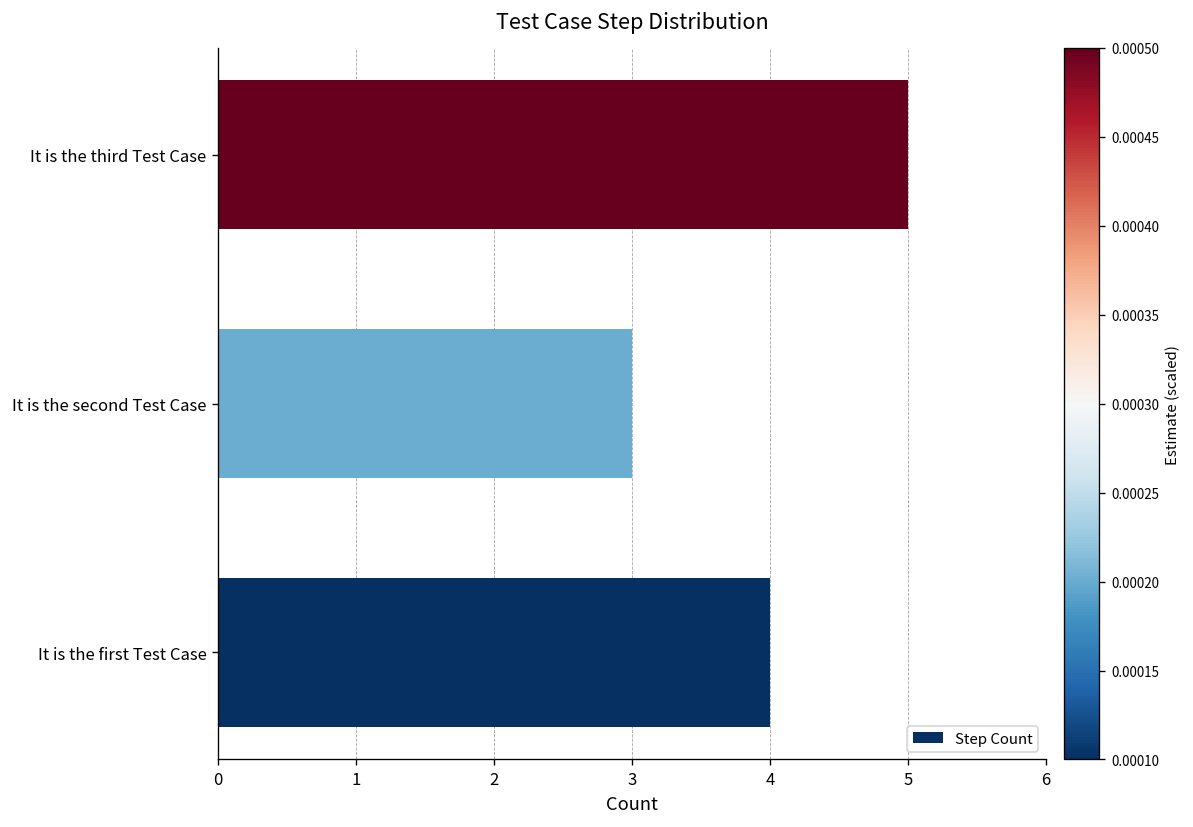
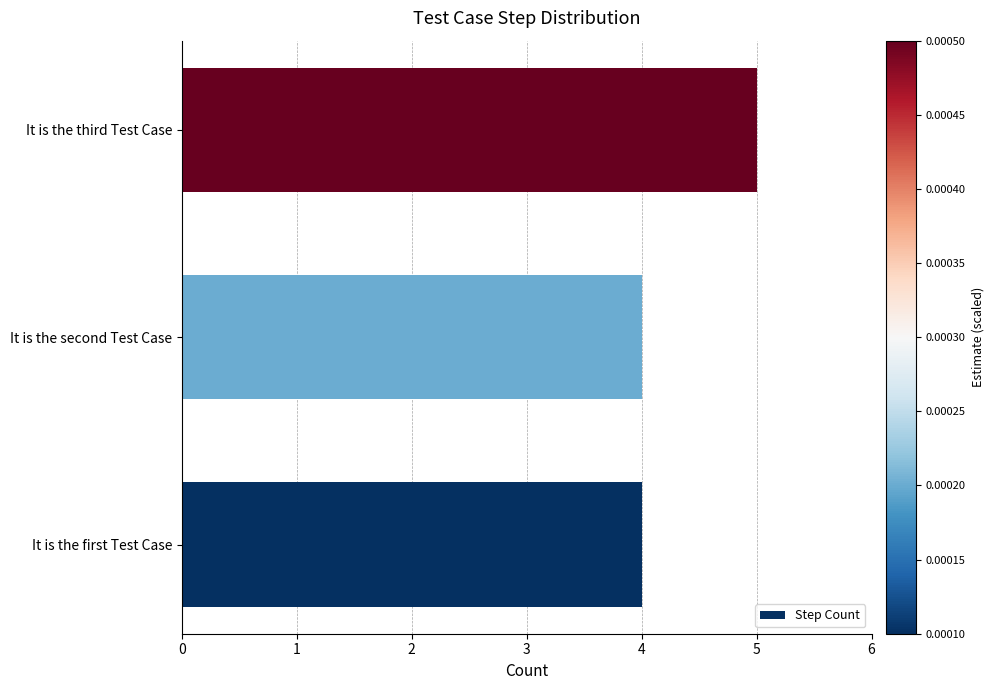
  {
    "It is the third Test Case": 5,
-   "It is the second Test Case": 3,
+   "It is the second Test Case": 4,
    "It is the first Test Case": 4
  }
